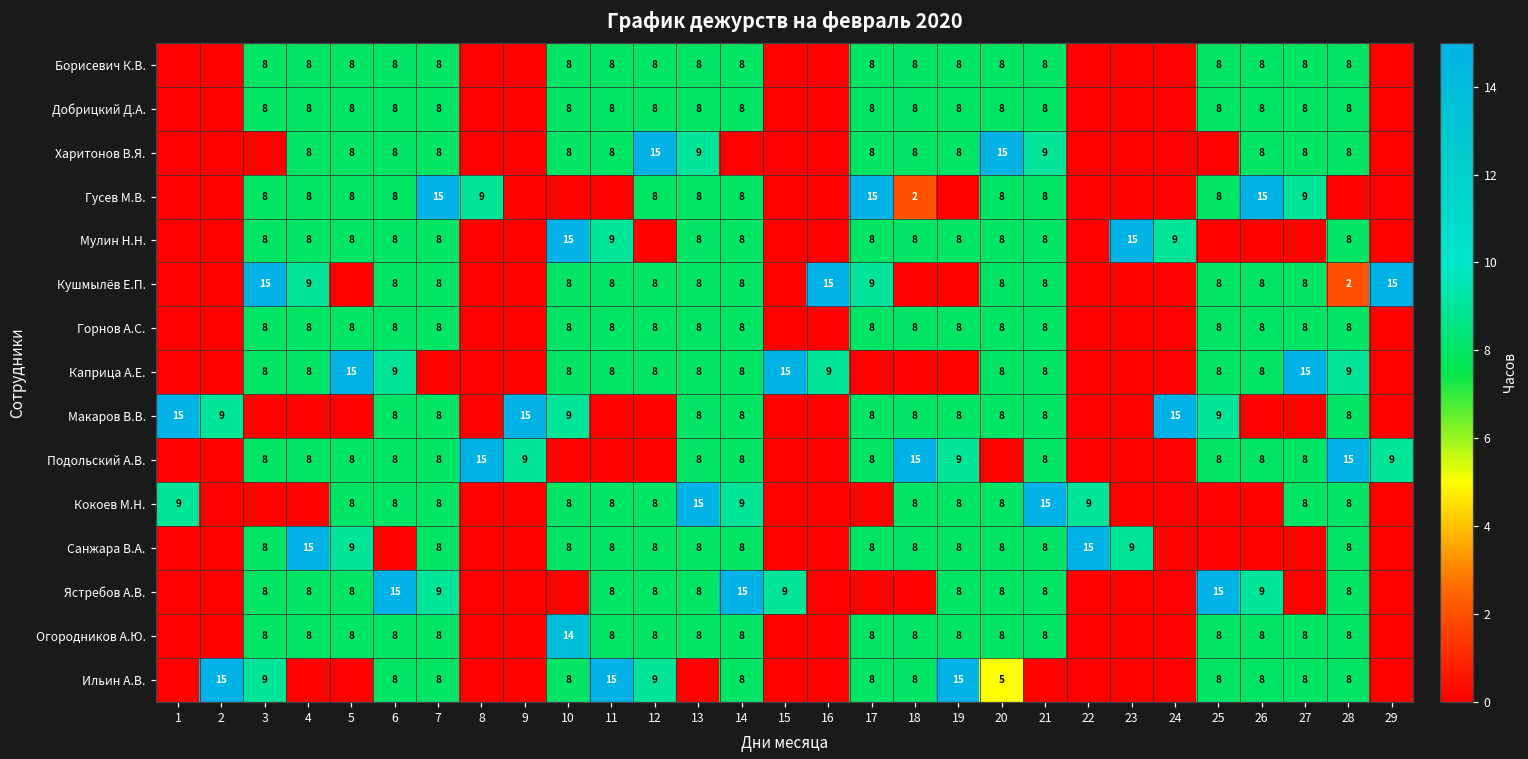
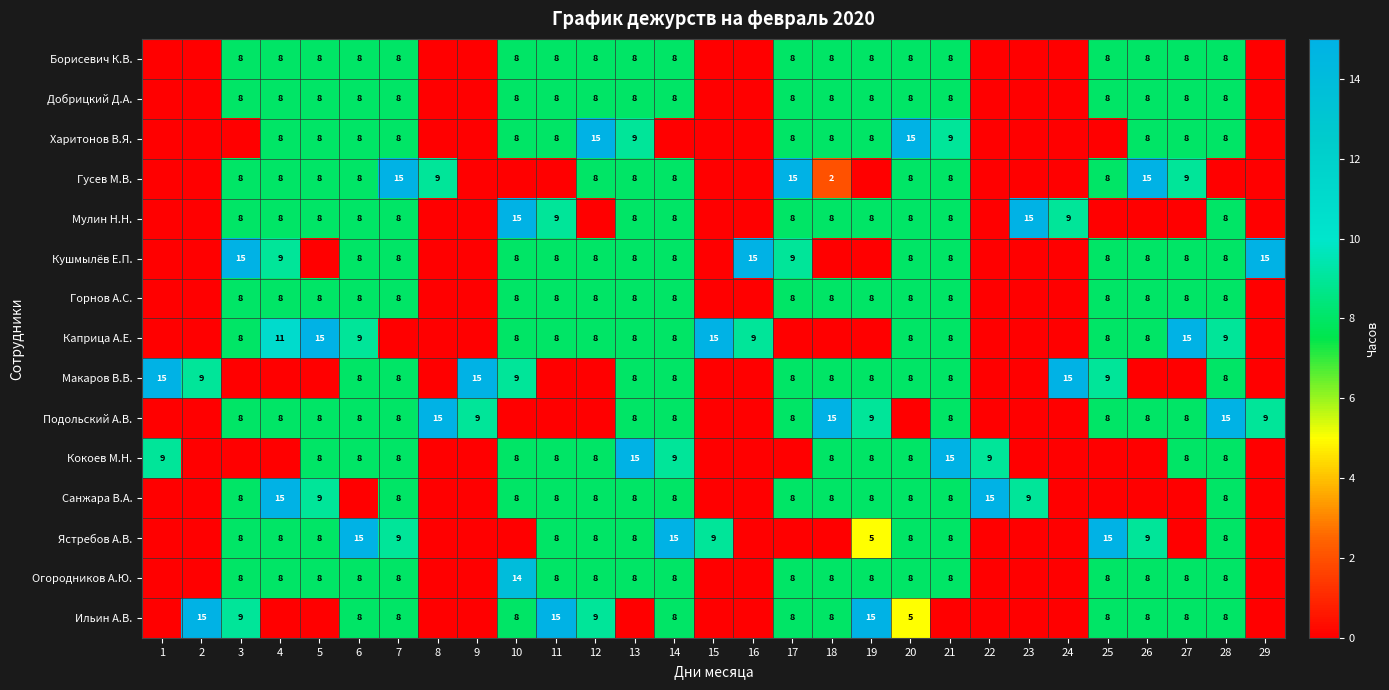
  {
    "Кушмылёв Е.П.": {
      "3": 15,
      "4": 9,
      "6": 8,
      "7": 8,
      "10": 8,
      "11": 8,
      "12": 8,
      "13": 8,
      "14": 8,
      "16": 15,
      "17": 9,
      "20": 8,
      "21": 8,
      "25": 8,
      "26": 8,
      "27": 8,
-     "28": 2,
+     "28": 8,
      "29": 15
    },
    "Каприца А.Е.": {
      "3": 8,
-     "4": 8,
+     "4": 11,
      "5": 15,
      "6": 9,
      "10": 8,
      "11": 8,
      "12": 8,
      "13": 8,
      "14": 8,
      "15": 15,
      "16": 9,
      "20": 8,
      "21": 8,
      "25": 8,
      "26": 8,
      "27": 15,
      "28": 9
    },
    "Ястребов А.В.": {
      "3": 8,
      "4": 8,
      "5": 8,
      "6": 15,
      "7": 9,
      "11": 8,
      "12": 8,
      "13": 8,
      "14": 15,
      "15": 9,
-     "19": 8,
+     "19": 5,
      "20": 8,
      "21": 8,
      "25": 15,
      "26": 9,
      "28": 8
    }
  }
